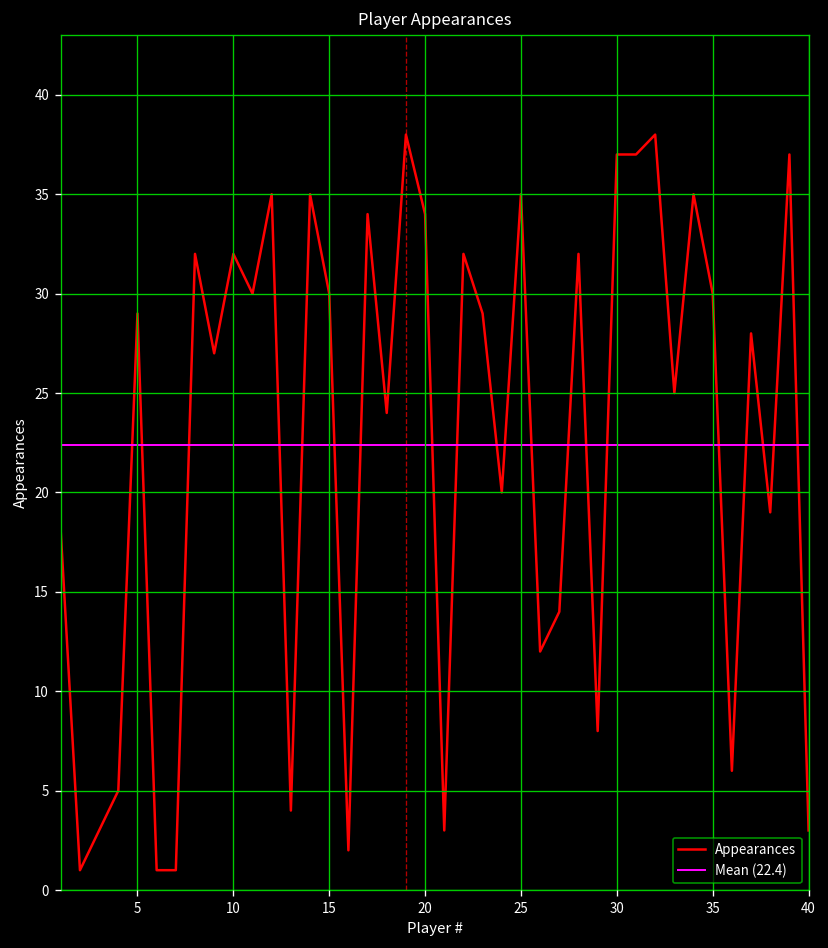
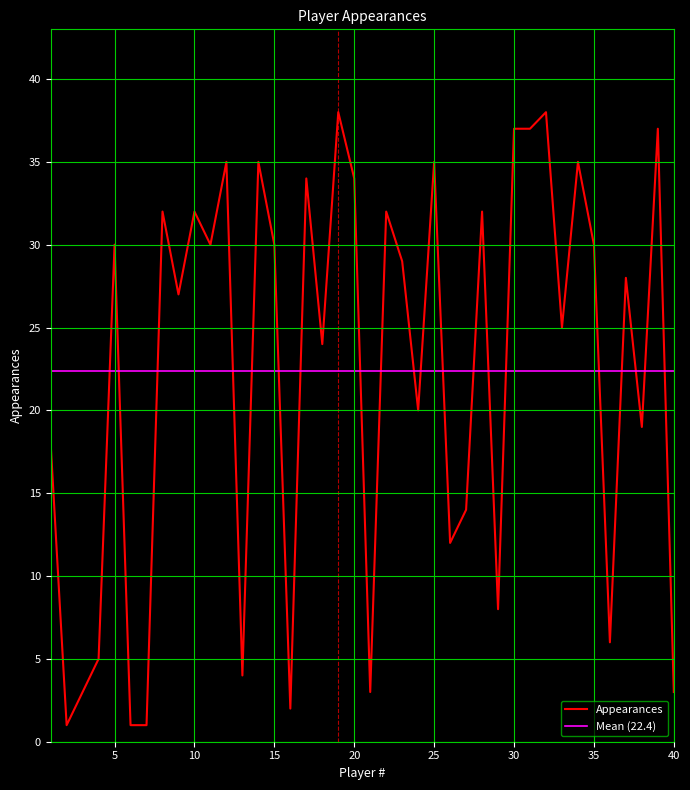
  {
-   "5": 29,
+   "5": 30,
    "10": 32,
    "15": 30,
    "20": 34,
    "25": 35,
    "30": 37,
    "35": 30,
    "40": 3
  }
